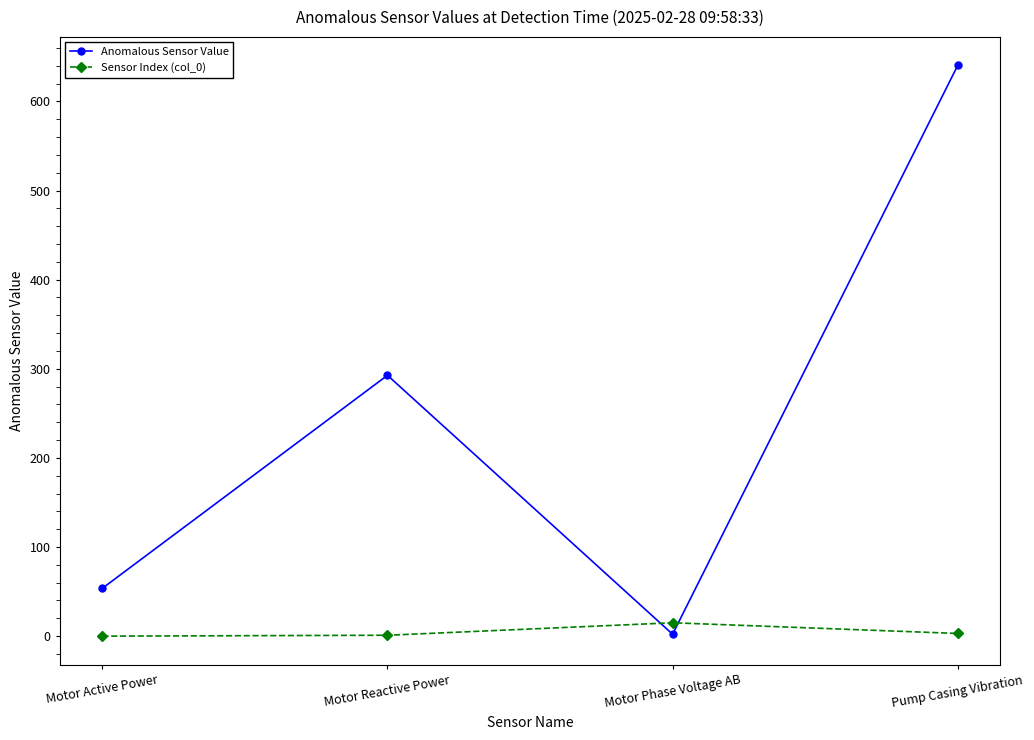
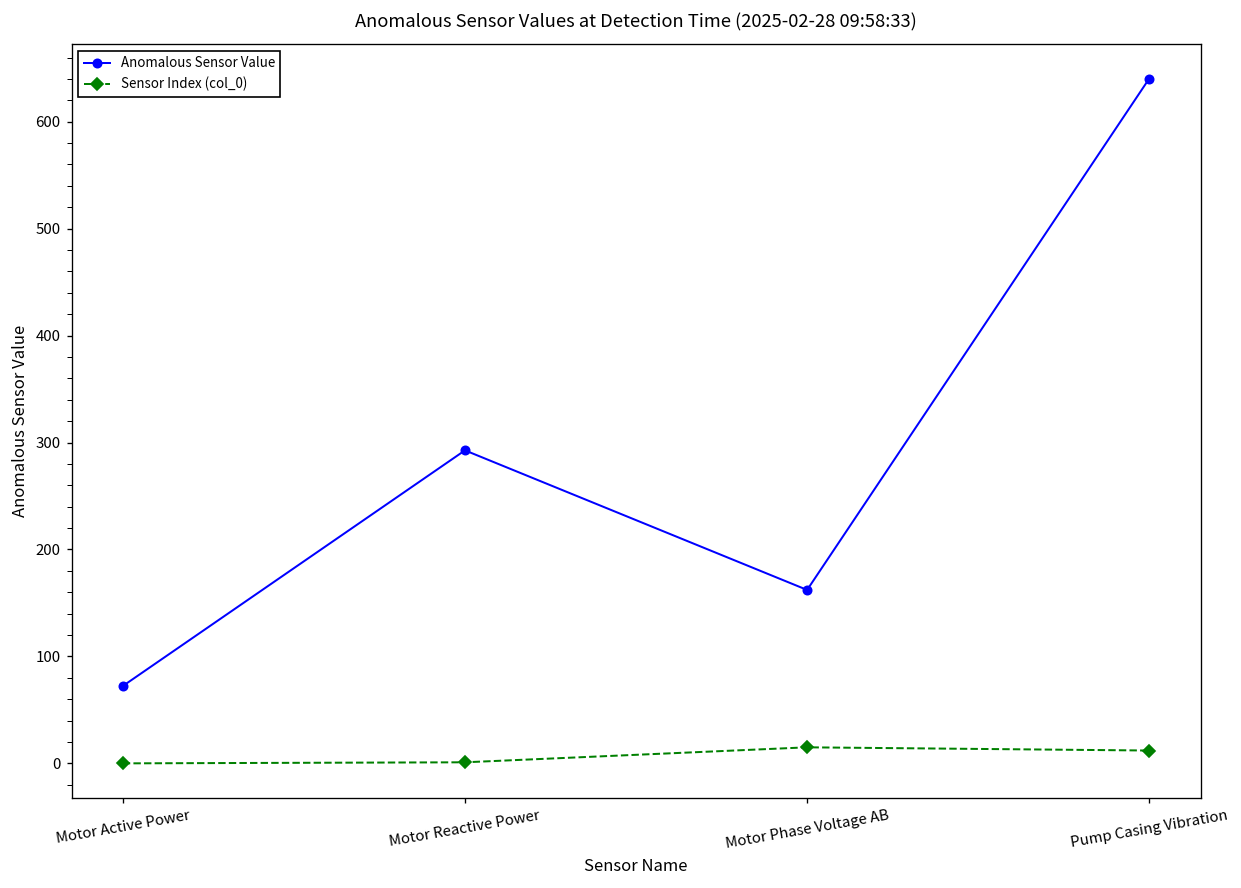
  {
    "Anomalous Sensor Value": {
-     "Motor Active Power": 50,
+     "Motor Active Power": 70,
      "Motor Reactive Power": 290,
-     "Motor Phase Voltage AB": 0,
+     "Motor Phase Voltage AB": 160,
      "Pump Casing Vibration": 640
    },
    "Sensor Index (col_0)": {
      "Motor Active Power": 0,
      "Motor Reactive Power": 0,
      "Motor Phase Voltage AB": 20,
-     "Pump Casing Vibration": 0
+     "Pump Casing Vibration": 10
    }
  }
